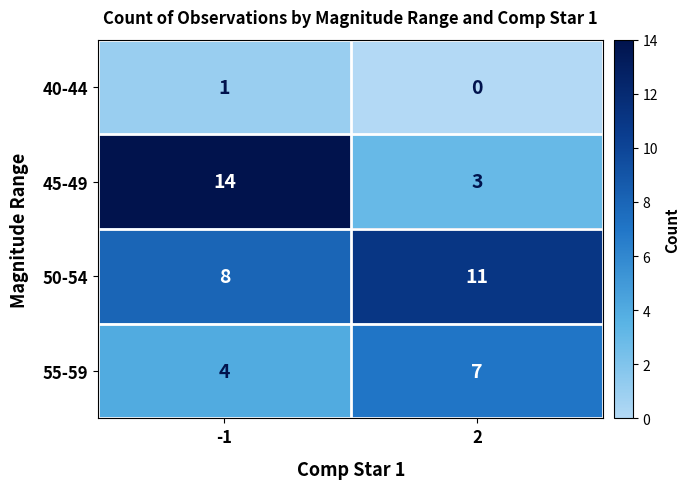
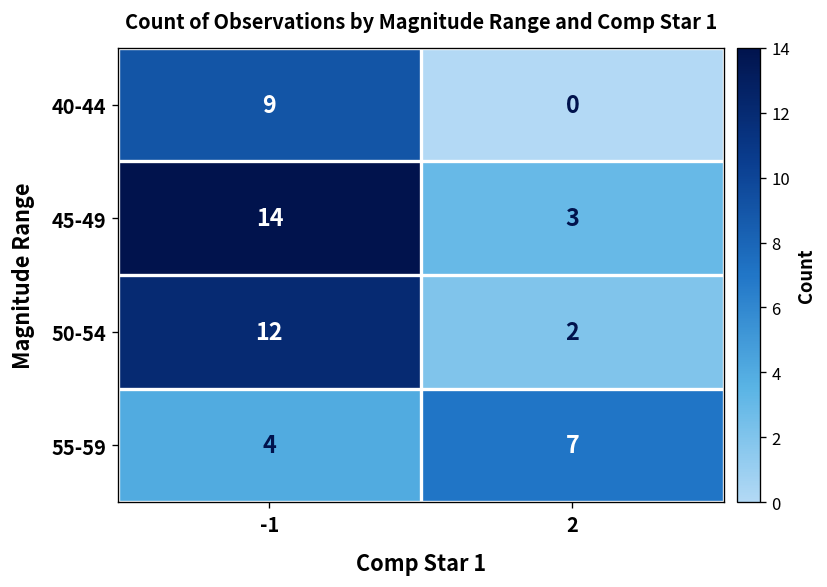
  {
    "40-44": {
-     "-1": 1,
+     "-1": 9,
      "2": 0
    },
    "45-49": {
      "-1": 14,
      "2": 3
    },
    "50-54": {
-     "-1": 8,
-     "2": 11
+     "-1": 12,
+     "2": 2
    },
    "55-59": {
      "-1": 4,
      "2": 7
    }
  }
